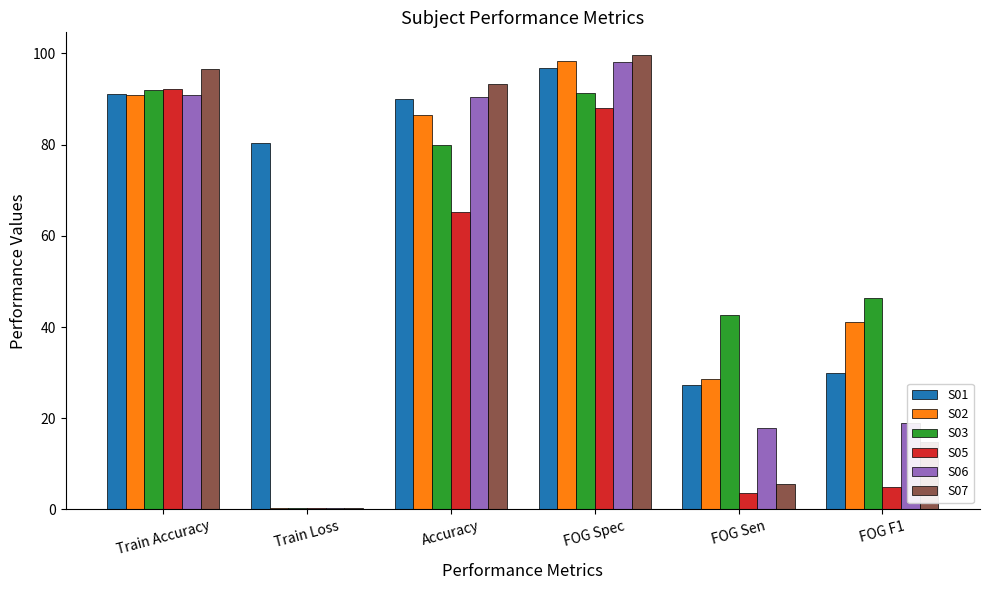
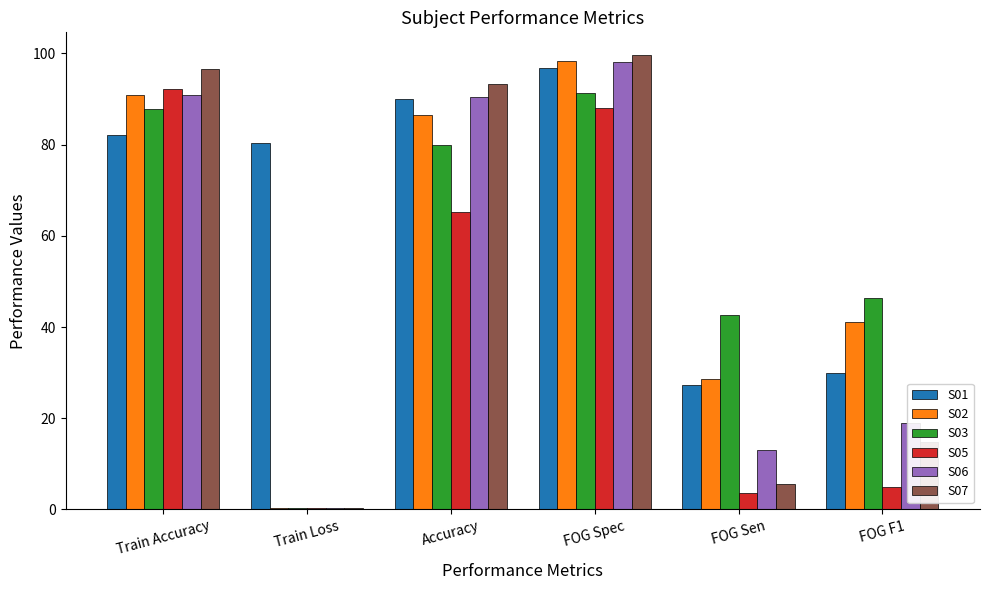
  {
    "S01": {
-     "Train Accuracy": 91,
+     "Train Accuracy": 82,
      "Train Loss": 80,
      "Accuracy": 90,
      "FOG Spec": 97,
      "FOG Sen": 27,
      "FOG F1": 30
    },
    "S02": {
      "Train Accuracy": 91,
      "Accuracy": 87,
      "FOG Spec": 98,
      "FOG Sen": 29,
      "FOG F1": 41
    },
    "S03": {
-     "Train Accuracy": 92,
+     "Train Accuracy": 88,
      "Accuracy": 80,
      "FOG Spec": 91,
      "FOG Sen": 43,
      "FOG F1": 46
    },
    "S05": {
      "Train Accuracy": 92,
      "Accuracy": 65,
      "FOG Spec": 88,
      "FOG Sen": 4,
      "FOG F1": 5
    },
    "S06": {
      "Train Accuracy": 91,
      "Accuracy": 90,
      "FOG Spec": 98,
-     "FOG Sen": 18
+     "FOG Sen": 13
    },
    "S07": {
      "Train Accuracy": 96,
      "Accuracy": 93,
      "FOG Spec": 100,
      "FOG Sen": 6
    }
  }
